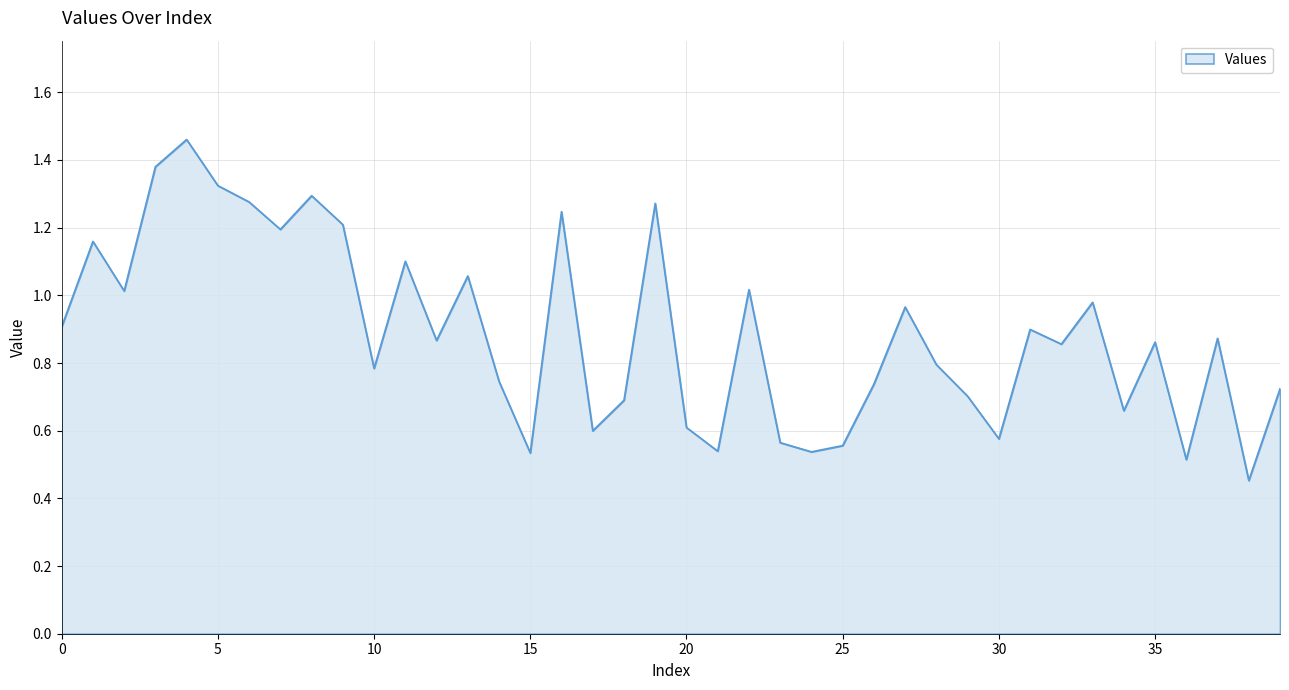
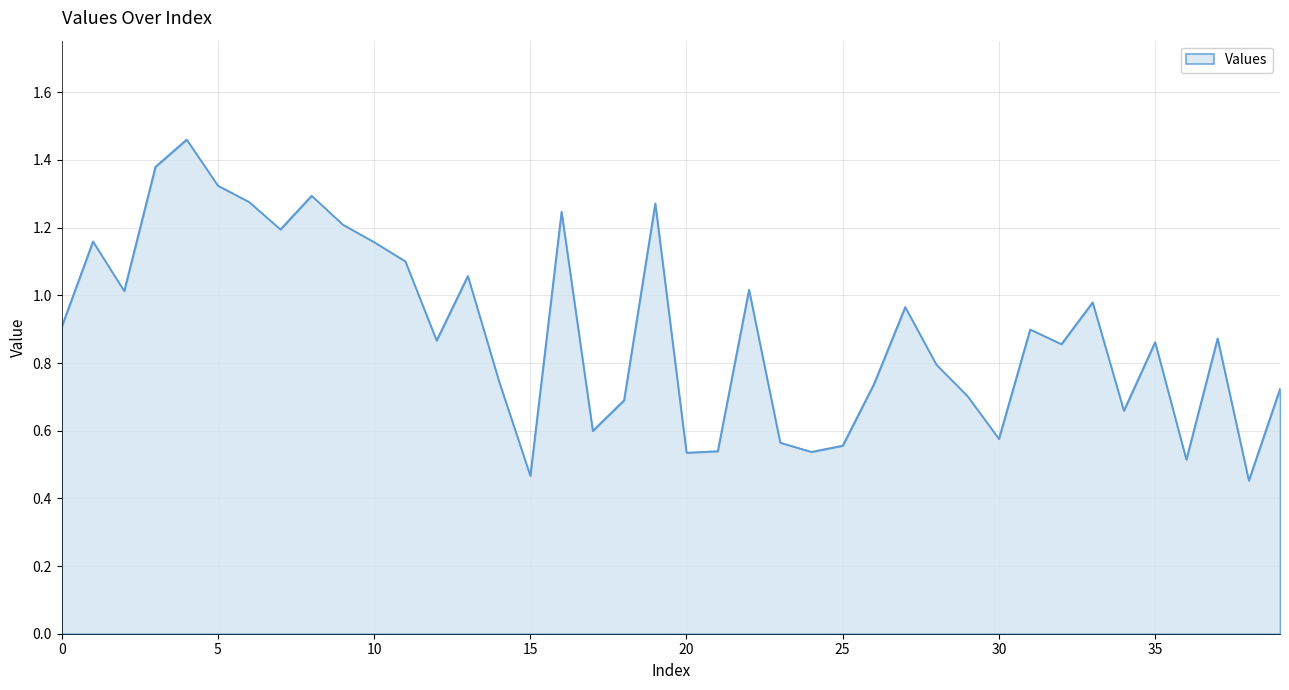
  {
    "0": 0.91,
    "5": 1.32,
-   "10": 0.78,
-   "15": 0.53,
-   "20": 0.61,
+   "10": 1.16,
+   "15": 0.47,
+   "20": 0.54,
    "25": 0.56,
    "30": 0.58,
    "35": 0.86
  }
